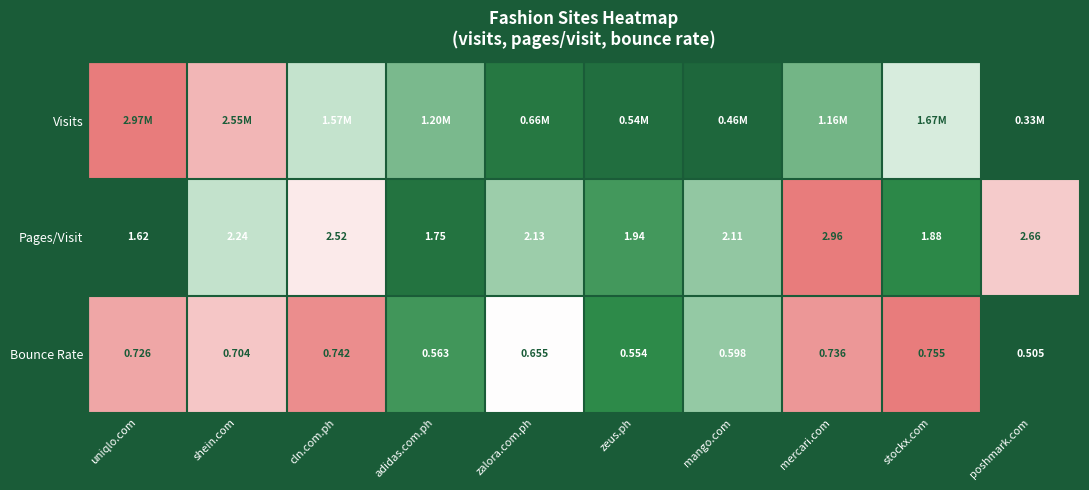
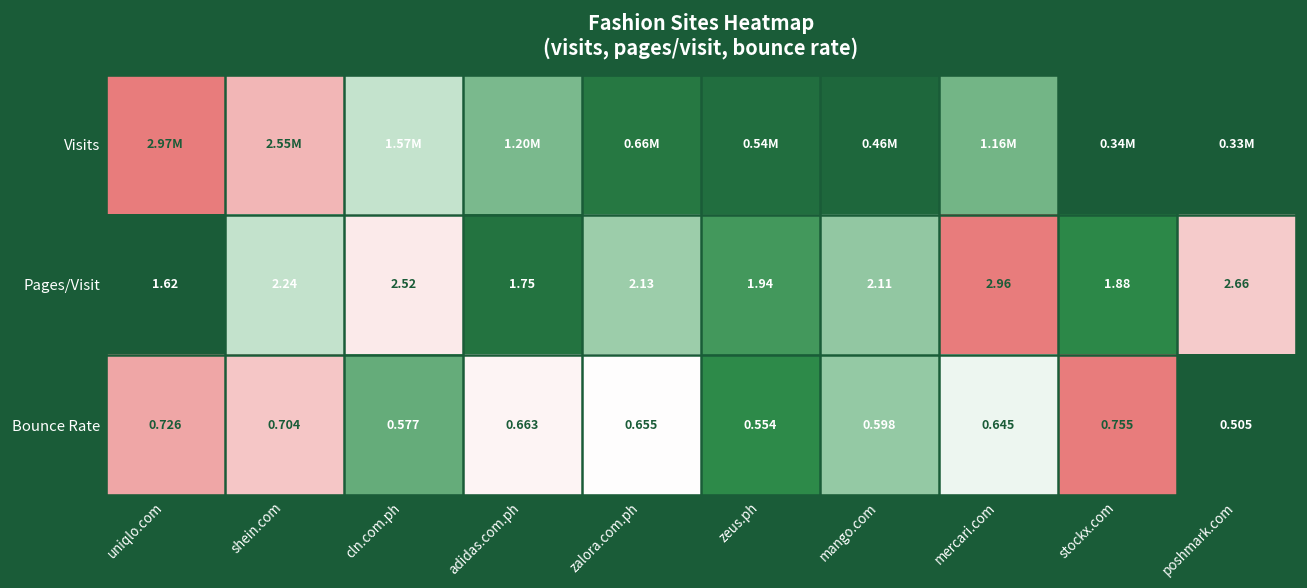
  {
    "Visits": {
      "uniqlo.com": "2.97M",
      "shein.com": "2.55M",
      "cln.com.ph": "1.57M",
      "adidas.com.ph": "1.20M",
      "zalora.com.ph": "0.66M",
      "zeus.ph": "0.54M",
      "mango.com": "0.46M",
      "mercari.com": "1.16M",
-     "stockx.com": "1.67M",
+     "stockx.com": "0.34M",
      "poshmark.com": "0.33M"
    },
    "Pages/Visit": {
      "uniqlo.com": "1.62",
      "shein.com": "2.24",
      "cln.com.ph": "2.52",
      "adidas.com.ph": "1.75",
      "zalora.com.ph": "2.13",
      "zeus.ph": "1.94",
      "mango.com": "2.11",
      "mercari.com": "2.96",
      "stockx.com": "1.88",
      "poshmark.com": "2.66"
    },
    "Bounce Rate": {
      "uniqlo.com": "0.726",
      "shein.com": "0.704",
-     "cln.com.ph": "0.742",
-     "adidas.com.ph": "0.563",
+     "cln.com.ph": "0.577",
+     "adidas.com.ph": "0.663",
      "zalora.com.ph": "0.655",
      "zeus.ph": "0.554",
      "mango.com": "0.598",
-     "mercari.com": "0.736",
+     "mercari.com": "0.645",
      "stockx.com": "0.755",
      "poshmark.com": "0.505"
    }
  }
